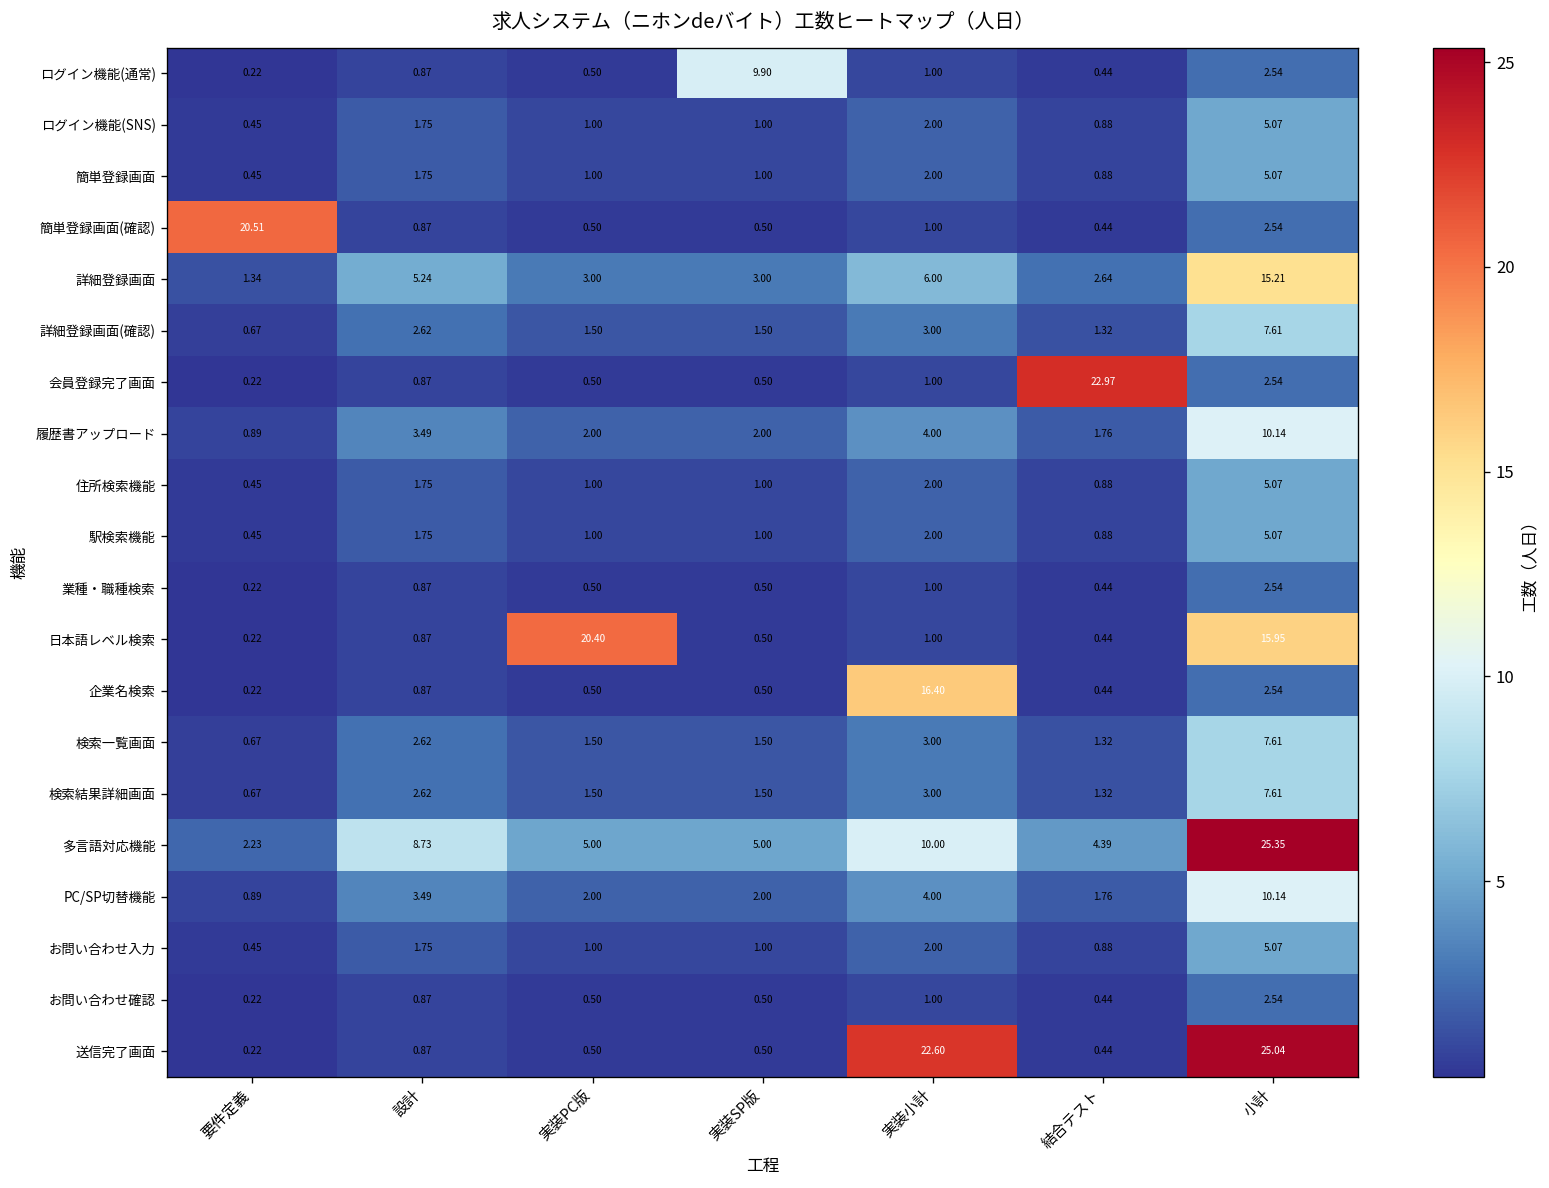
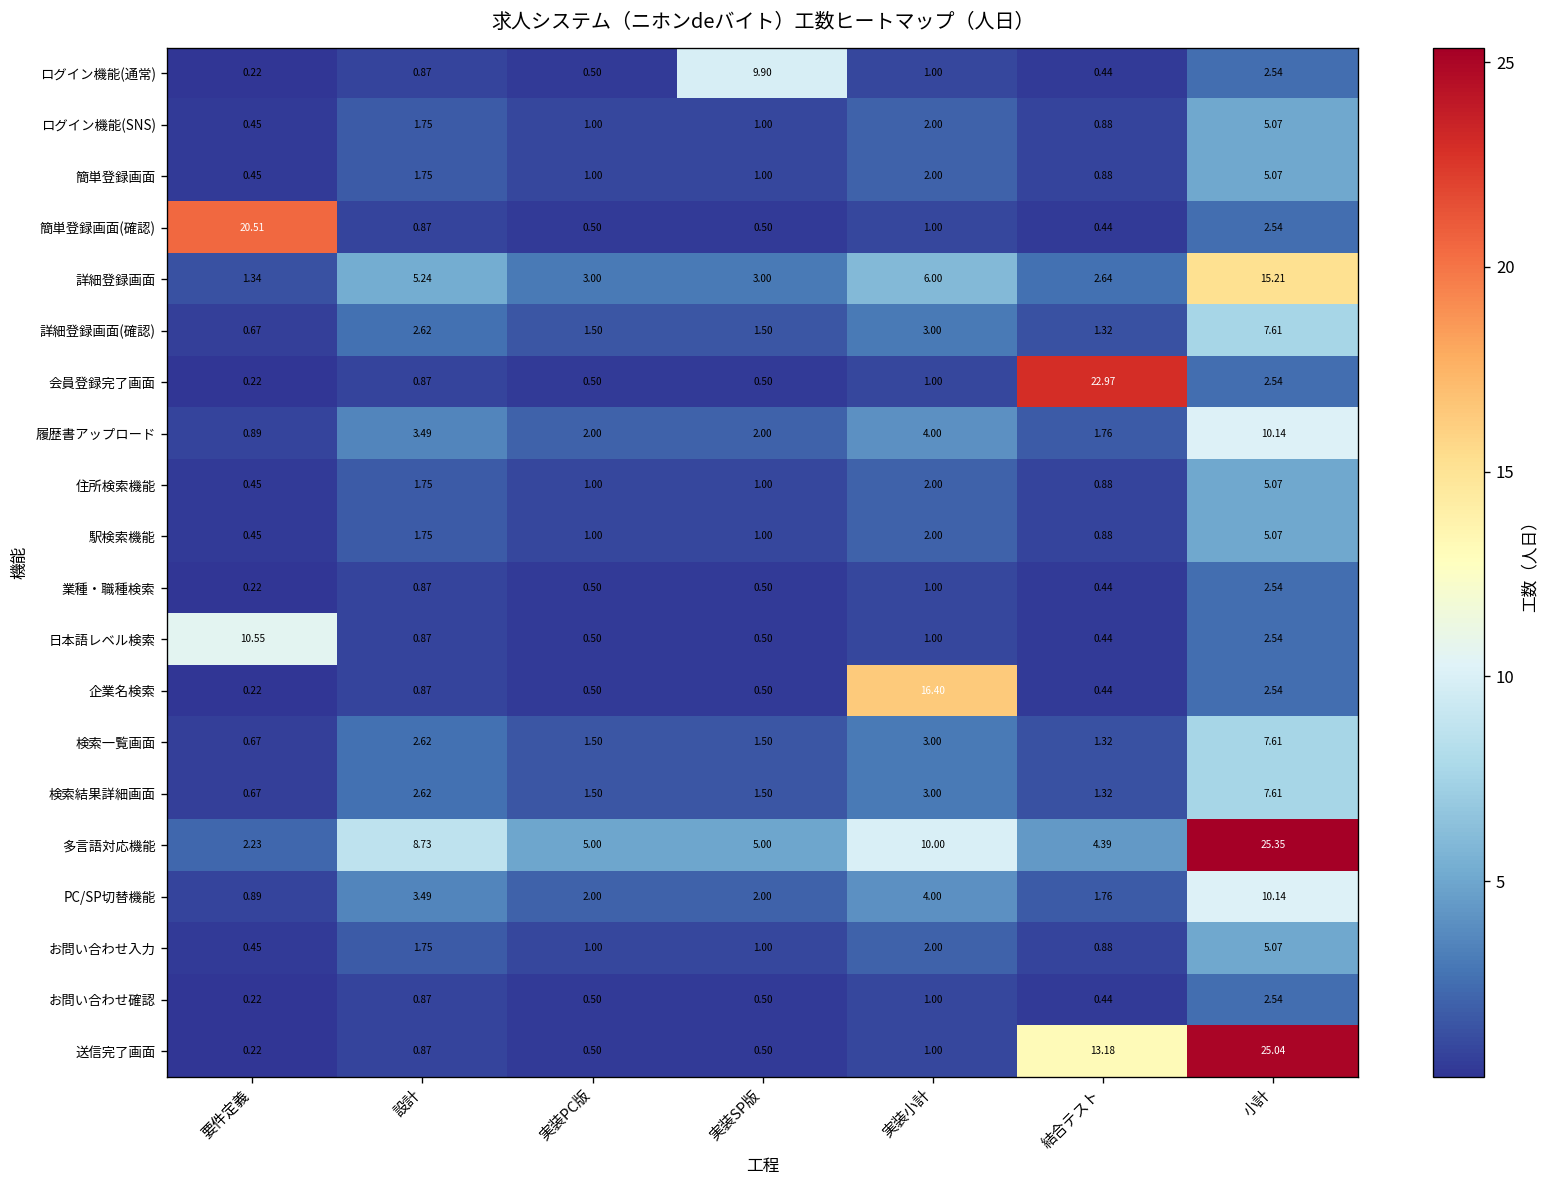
  {
    "ログイン機能(通常)": {
      "要件定義": 0.22,
      "設計": 0.87,
      "実装PC版": 0.50,
      "実装SP版": 9.90,
      "実装小計": 1.00,
      "結合テスト": 0.44,
      "小計": 2.54
    },
    "ログイン機能(SNS)": {
      "要件定義": 0.45,
      "設計": 1.75,
      "実装PC版": 1.00,
      "実装SP版": 1.00,
      "実装小計": 2.00,
      "結合テスト": 0.88,
      "小計": 5.07
    },
    "簡単登録画面": {
      "要件定義": 0.45,
      "設計": 1.75,
      "実装PC版": 1.00,
      "実装SP版": 1.00,
      "実装小計": 2.00,
      "結合テスト": 0.88,
      "小計": 5.07
    },
    "簡単登録画面(確認)": {
      "要件定義": 20.51,
      "設計": 0.87,
      "実装PC版": 0.50,
      "実装SP版": 0.50,
      "実装小計": 1.00,
      "結合テスト": 0.44,
      "小計": 2.54
    },
    "詳細登録画面": {
      "要件定義": 1.34,
      "設計": 5.24,
      "実装PC版": 3.00,
      "実装SP版": 3.00,
      "実装小計": 6.00,
      "結合テスト": 2.64,
      "小計": 15.21
    },
    "詳細登録画面(確認)": {
      "要件定義": 0.67,
      "設計": 2.62,
      "実装PC版": 1.50,
      "実装SP版": 1.50,
      "実装小計": 3.00,
      "結合テスト": 1.32,
      "小計": 7.61
    },
    "会員登録完了画面": {
      "要件定義": 0.22,
      "設計": 0.87,
      "実装PC版": 0.50,
      "実装SP版": 0.50,
      "実装小計": 1.00,
      "結合テスト": 22.97,
      "小計": 2.54
    },
    "履歴書アップロード": {
      "要件定義": 0.89,
      "設計": 3.49,
      "実装PC版": 2.00,
      "実装SP版": 2.00,
      "実装小計": 4.00,
      "結合テスト": 1.76,
      "小計": 10.14
    },
    "住所検索機能": {
      "要件定義": 0.45,
      "設計": 1.75,
      "実装PC版": 1.00,
      "実装SP版": 1.00,
      "実装小計": 2.00,
      "結合テスト": 0.88,
      "小計": 5.07
    },
    "駅検索機能": {
      "要件定義": 0.45,
      "設計": 1.75,
      "実装PC版": 1.00,
      "実装SP版": 1.00,
      "実装小計": 2.00,
      "結合テスト": 0.88,
      "小計": 5.07
    },
    "業種・職種検索": {
      "要件定義": 0.22,
      "設計": 0.87,
      "実装PC版": 0.50,
      "実装SP版": 0.50,
      "実装小計": 1.00,
      "結合テスト": 0.44,
      "小計": 2.54
    },
    "日本語レベル検索": {
-     "要件定義": 0.22,
+     "要件定義": 10.55,
      "設計": 0.87,
-     "実装PC版": 20.40,
+     "実装PC版": 0.50,
      "実装SP版": 0.50,
      "実装小計": 1.00,
      "結合テスト": 0.44,
-     "小計": 15.95
+     "小計": 2.54
    },
    "企業名検索": {
      "要件定義": 0.22,
      "設計": 0.87,
      "実装PC版": 0.50,
      "実装SP版": 0.50,
      "実装小計": 16.40,
      "結合テスト": 0.44,
      "小計": 2.54
    },
    "検索一覧画面": {
      "要件定義": 0.67,
      "設計": 2.62,
      "実装PC版": 1.50,
      "実装SP版": 1.50,
      "実装小計": 3.00,
      "結合テスト": 1.32,
      "小計": 7.61
    },
    "検索結果詳細画面": {
      "要件定義": 0.67,
      "設計": 2.62,
      "実装PC版": 1.50,
      "実装SP版": 1.50,
      "実装小計": 3.00,
      "結合テスト": 1.32,
      "小計": 7.61
    },
    "多言語対応機能": {
      "要件定義": 2.23,
      "設計": 8.73,
      "実装PC版": 5.00,
      "実装SP版": 5.00,
      "実装小計": 10.00,
      "結合テスト": 4.39,
      "小計": 25.35
    },
    "PC/SP切替機能": {
      "要件定義": 0.89,
      "設計": 3.49,
      "実装PC版": 2.00,
      "実装SP版": 2.00,
      "実装小計": 4.00,
      "結合テスト": 1.76,
      "小計": 10.14
    },
    "お問い合わせ入力": {
      "要件定義": 0.45,
      "設計": 1.75,
      "実装PC版": 1.00,
      "実装SP版": 1.00,
      "実装小計": 2.00,
      "結合テスト": 0.88,
      "小計": 5.07
    },
    "お問い合わせ確認": {
      "要件定義": 0.22,
      "設計": 0.87,
      "実装PC版": 0.50,
      "実装SP版": 0.50,
      "実装小計": 1.00,
      "結合テスト": 0.44,
      "小計": 2.54
    },
    "送信完了画面": {
      "要件定義": 0.22,
      "設計": 0.87,
      "実装PC版": 0.50,
      "実装SP版": 0.50,
-     "実装小計": 22.60,
-     "結合テスト": 0.44,
+     "実装小計": 1.00,
+     "結合テスト": 13.18,
      "小計": 25.04
    }
  }
